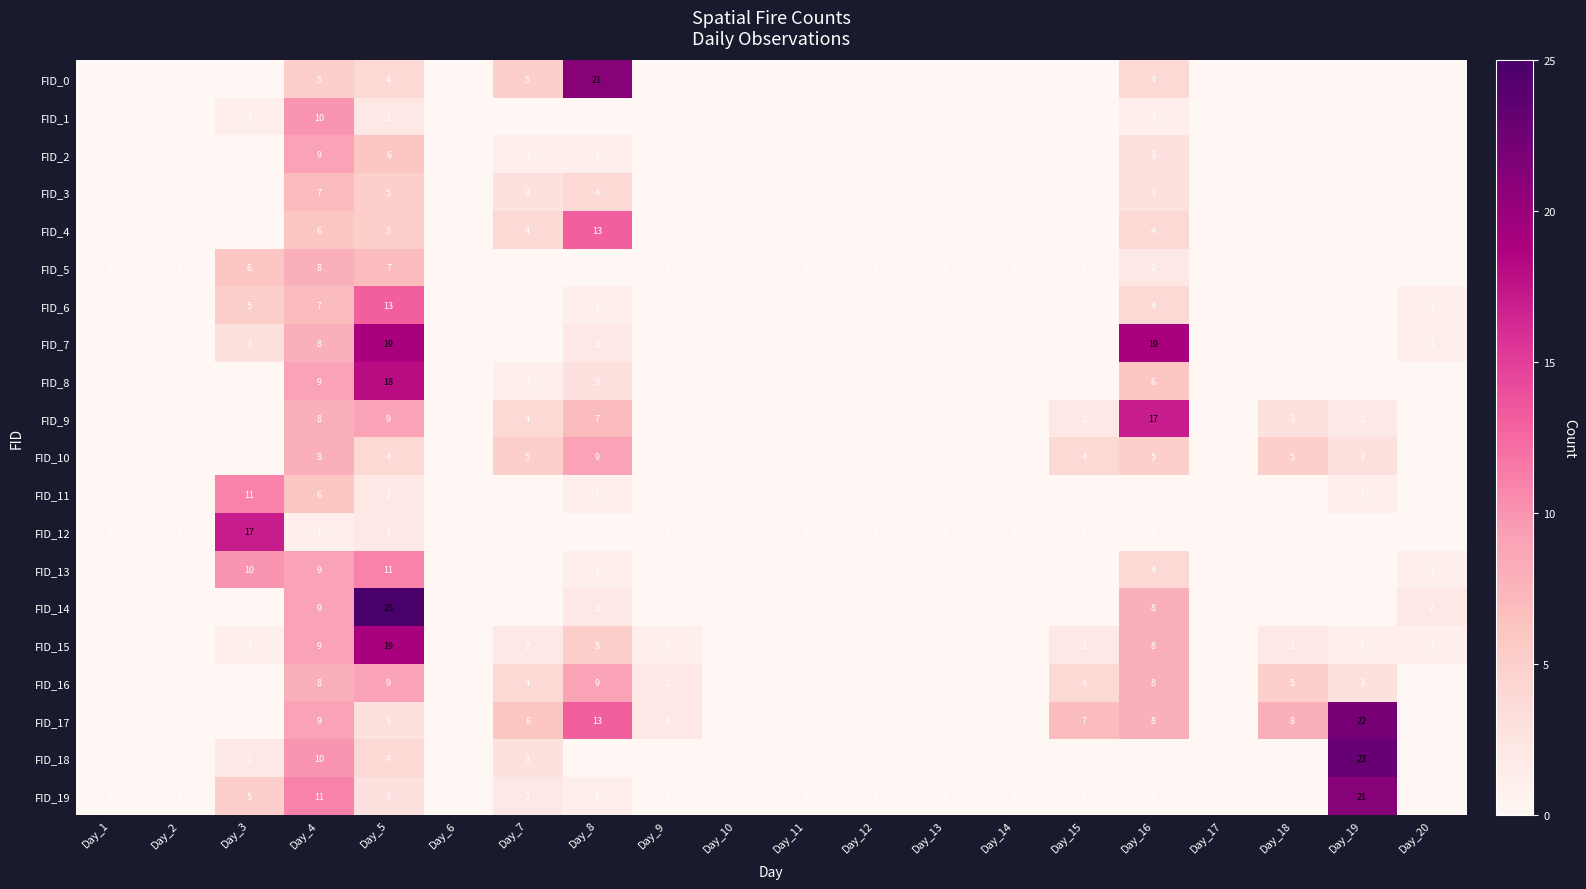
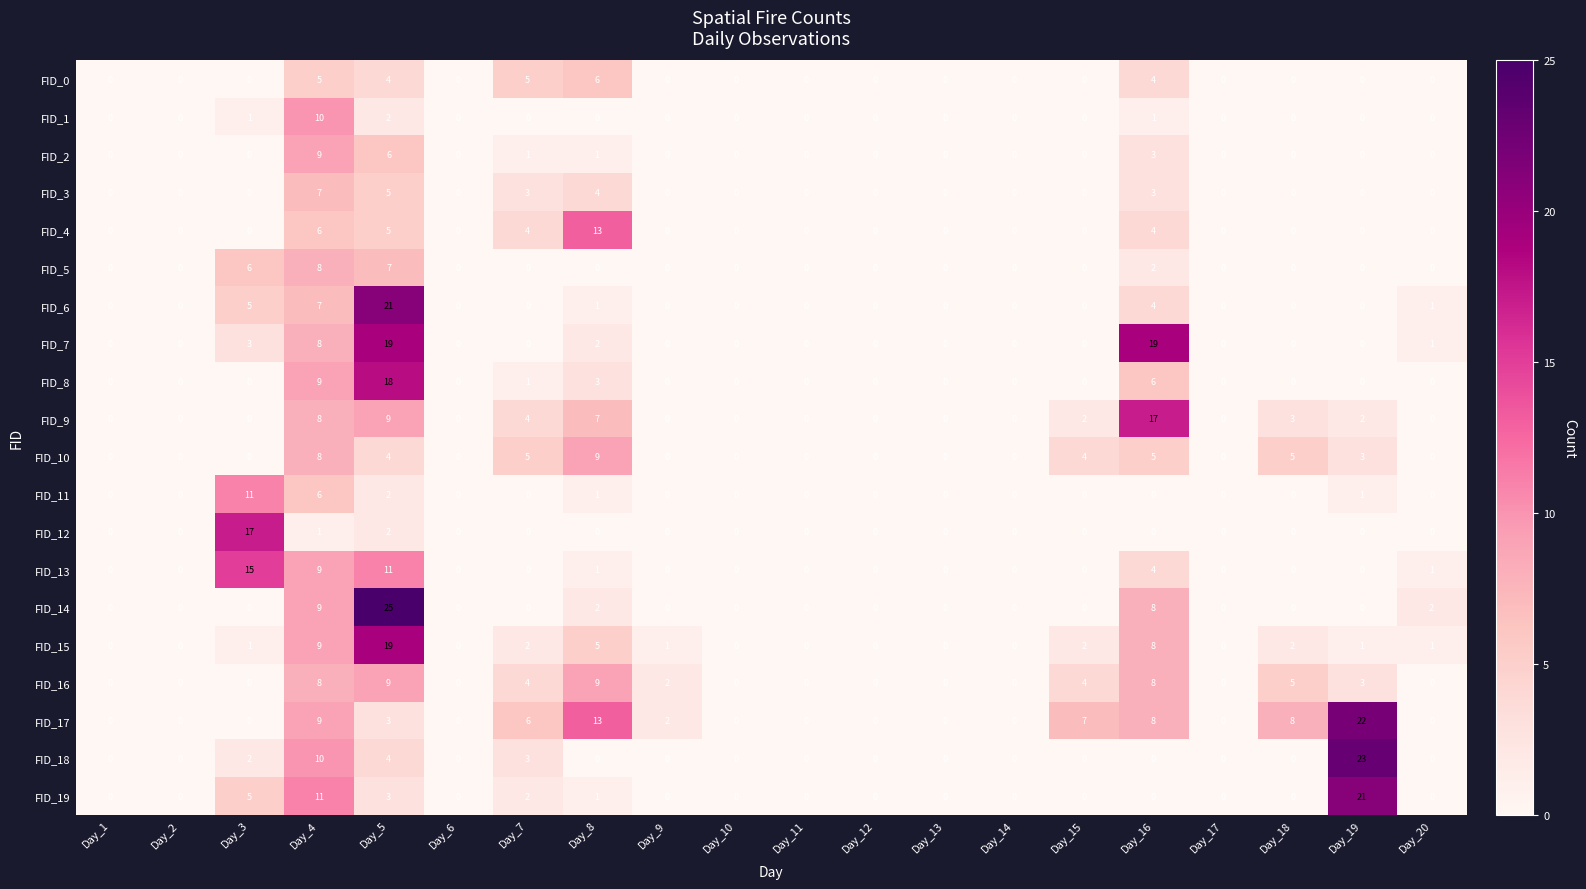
  {
    "FID_0": {
      "Day_4": 5,
      "Day_7": 5,
-     "Day_8": 21
+     "Day_8": 6
    },
    "FID_1": {
      "Day_4": 10
    },
    "FID_2": {
      "Day_4": 9,
      "Day_5": 6
    },
    "FID_3": {
      "Day_4": 7,
      "Day_5": 5
    },
    "FID_4": {
      "Day_4": 6,
      "Day_5": 5,
      "Day_8": 13
    },
    "FID_5": {
      "Day_3": 6,
      "Day_4": 8,
      "Day_5": 7
    },
    "FID_6": {
      "Day_3": 5,
      "Day_4": 7,
-     "Day_5": 13
+     "Day_5": 21
    },
    "FID_7": {
      "Day_4": 8,
      "Day_5": 19,
      "Day_16": 19
    },
    "FID_8": {
      "Day_4": 9,
      "Day_5": 18,
      "Day_16": 6
    },
    "FID_9": {
      "Day_4": 8,
      "Day_5": 9,
      "Day_8": 7,
      "Day_16": 17
    },
    "FID_10": {
      "Day_4": 8,
      "Day_7": 5,
      "Day_8": 9,
      "Day_16": 5,
      "Day_18": 5
    },
    "FID_11": {
      "Day_3": 11,
      "Day_4": 6
    },
    "FID_12": {
      "Day_3": 17
    },
    "FID_13": {
-     "Day_3": 10,
+     "Day_3": 15,
      "Day_4": 9,
      "Day_5": 11
    },
    "FID_14": {
      "Day_4": 9,
      "Day_5": 25,
      "Day_16": 8
    },
    "FID_15": {
      "Day_4": 9,
      "Day_5": 19,
      "Day_8": 5,
      "Day_16": 8
    },
    "FID_16": {
      "Day_4": 8,
      "Day_5": 9,
      "Day_8": 9,
      "Day_16": 8,
      "Day_18": 5
    },
    "FID_17": {
      "Day_4": 9,
      "Day_7": 6,
      "Day_8": 13,
      "Day_15": 7,
      "Day_16": 8,
      "Day_18": 8,
      "Day_19": 22
    },
    "FID_18": {
      "Day_4": 10,
      "Day_19": 23
    },
    "FID_19": {
      "Day_3": 5,
      "Day_4": 11,
      "Day_19": 21
    }
  }
